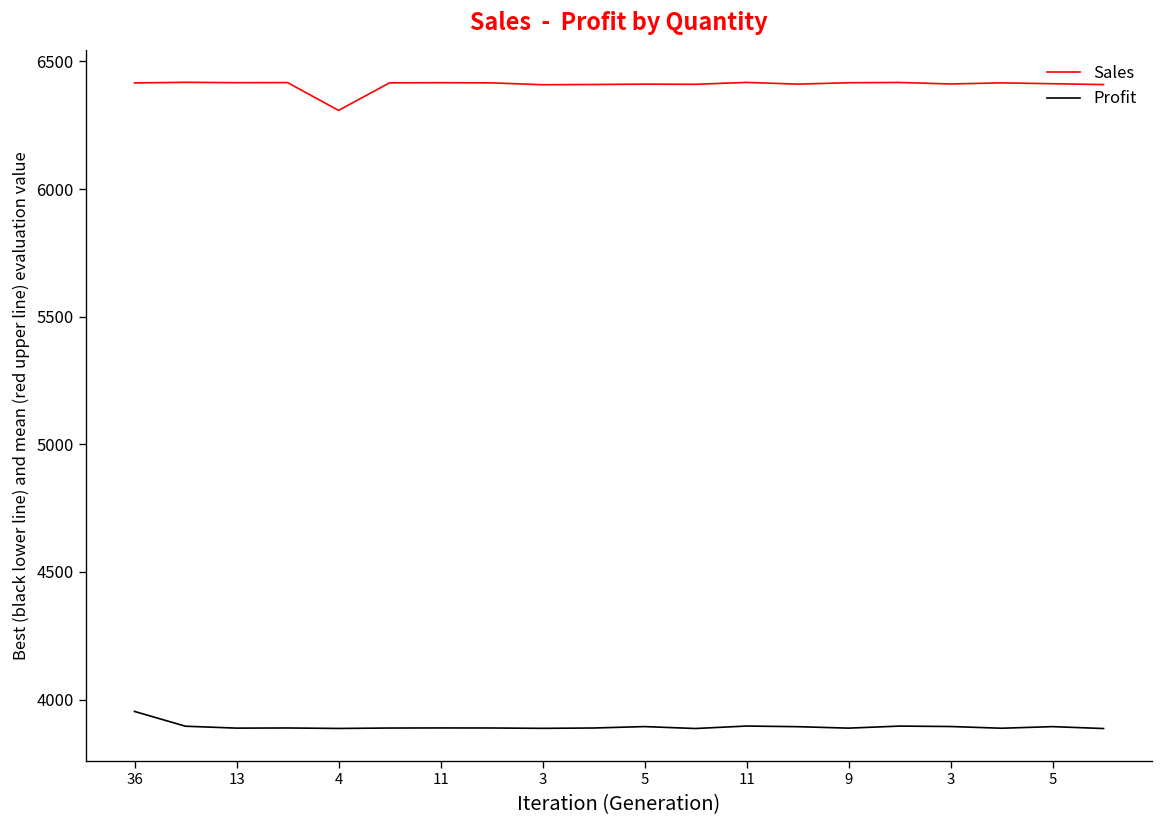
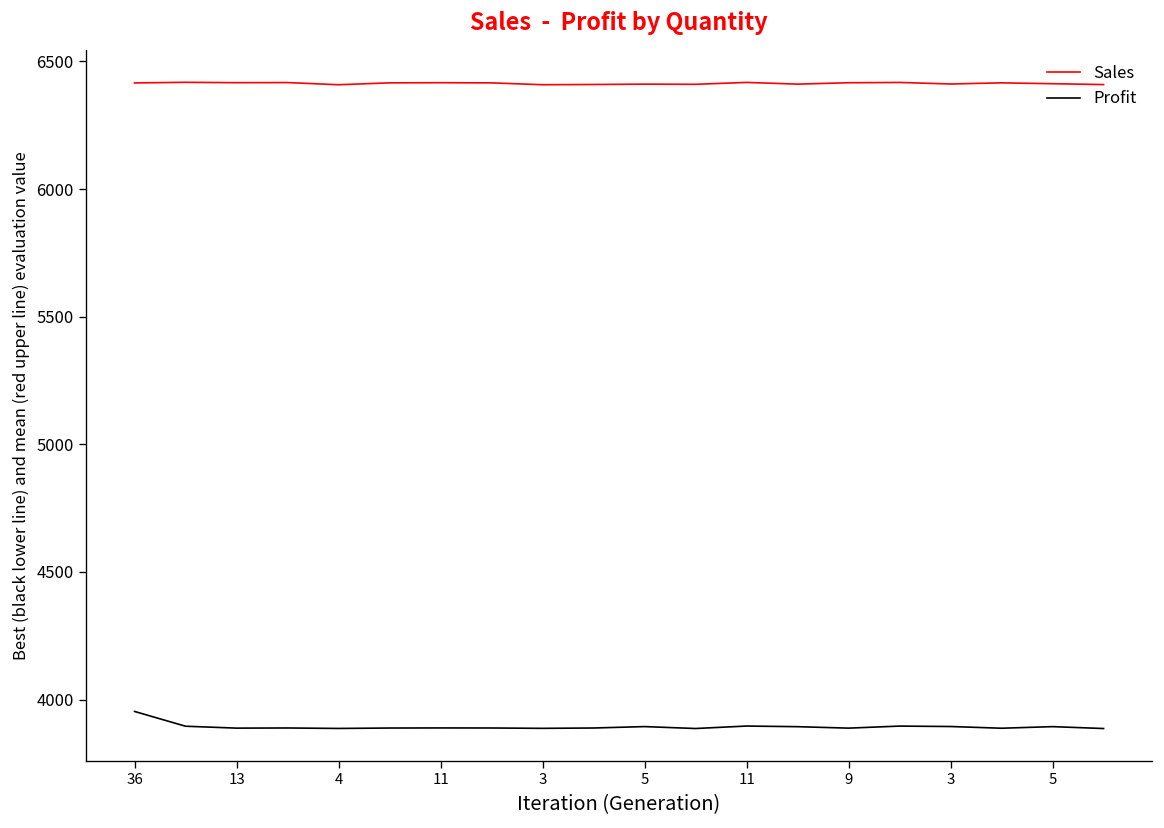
  {
    "Sales": {
      "36": 6420,
-     "4": 6310
+     "4": 6410
    },
    "Profit": {
      "36": 3950,
      "4": 3890
    }
  }
